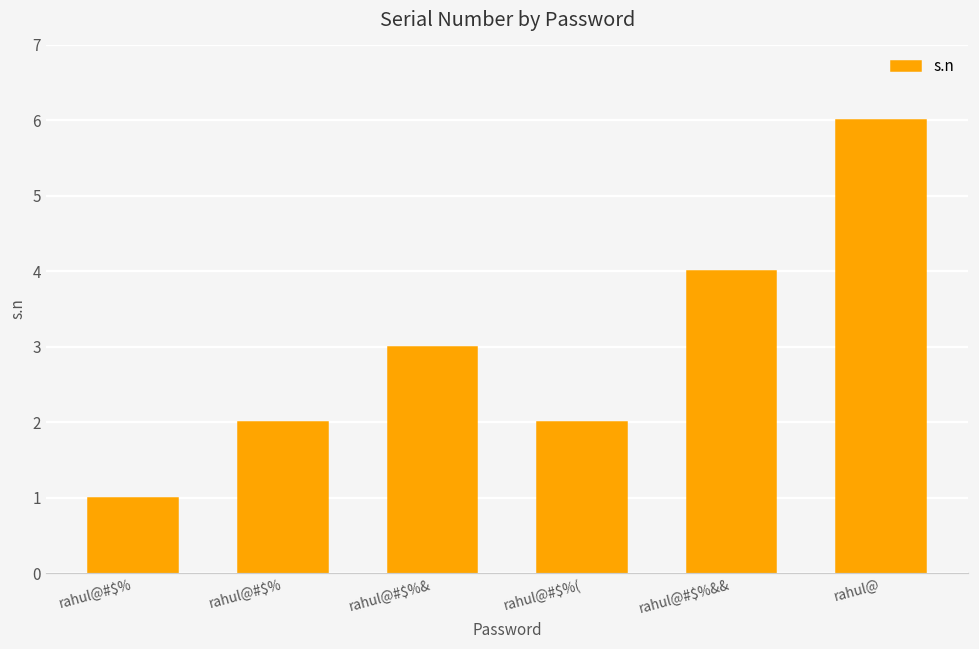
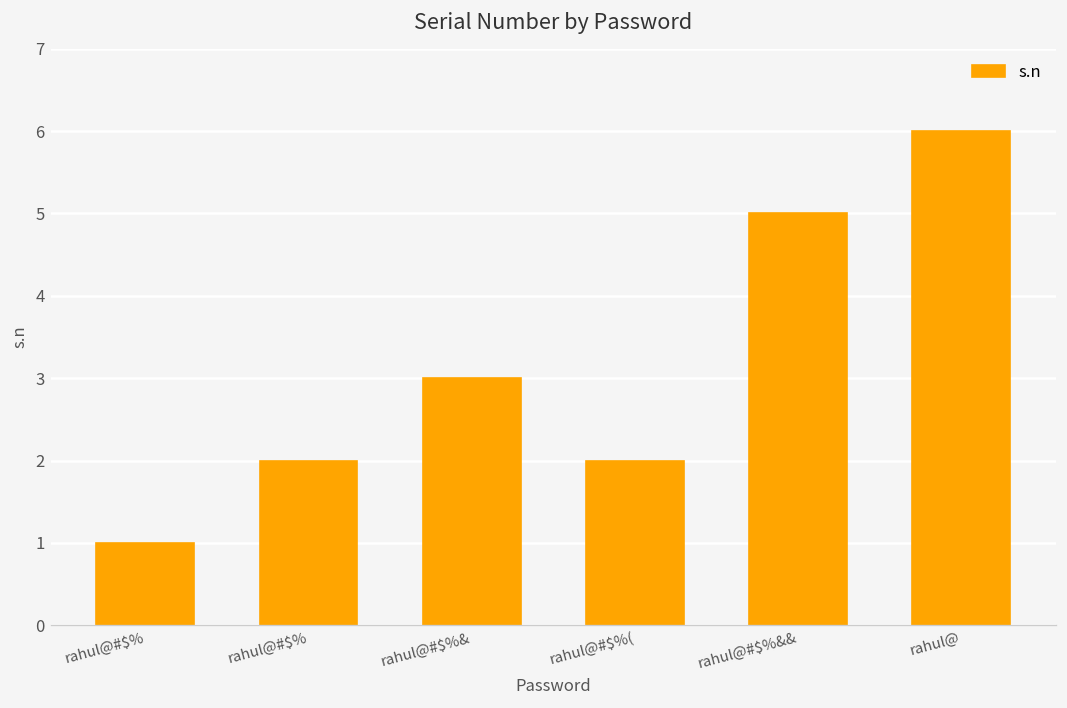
  {
    "rahul@#$%&": 3,
    "rahul@#$%(": 2,
-   "rahul@#$%&&": 4,
+   "rahul@#$%&&": 5,
    "rahul@": 6
  }
